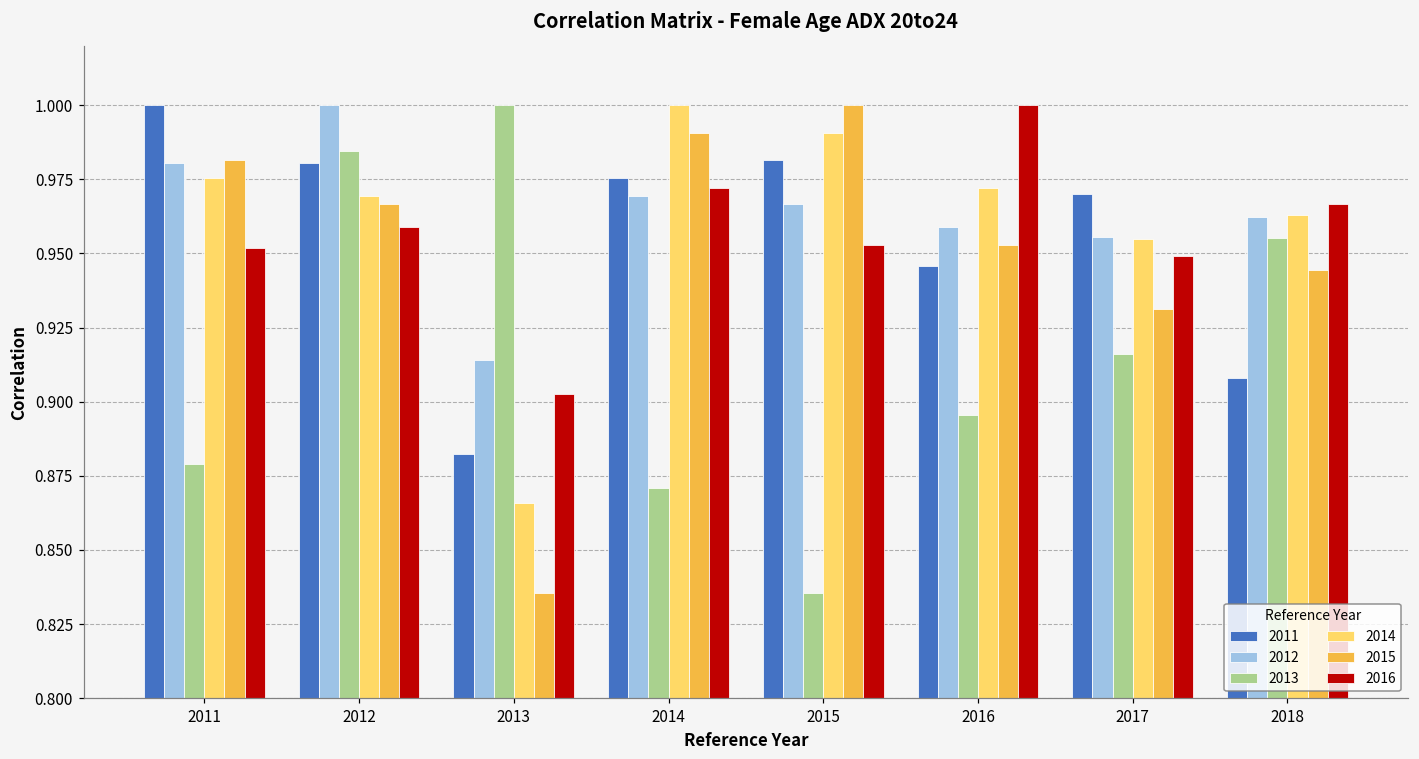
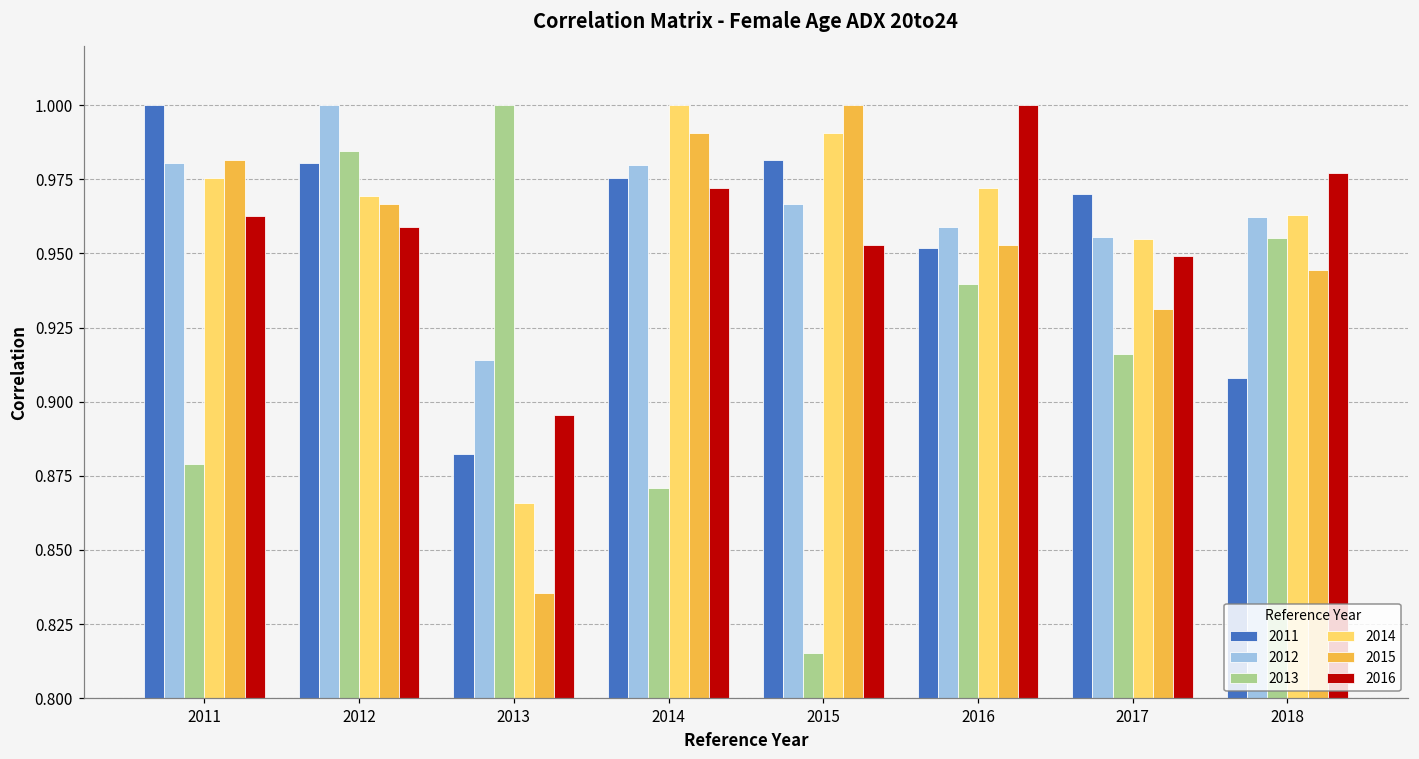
  {
    "2011": {
      "2011": 1.000,
      "2012": 0.981,
      "2013": 0.882,
      "2014": 0.975,
      "2015": 0.982,
-     "2016": 0.946,
+     "2016": 0.952,
      "2017": 0.970,
      "2018": 0.908
    },
    "2012": {
      "2011": 0.981,
      "2012": 1.000,
      "2013": 0.914,
-     "2014": 0.969,
+     "2014": 0.980,
      "2015": 0.967,
      "2016": 0.959,
      "2017": 0.956,
      "2018": 0.962
    },
    "2013": {
      "2011": 0.879,
      "2012": 0.985,
      "2013": 1.000,
      "2014": 0.871,
-     "2015": 0.835,
-     "2016": 0.895,
+     "2015": 0.815,
+     "2016": 0.940,
      "2017": 0.916,
      "2018": 0.955
    },
    "2016": {
-     "2011": 0.952,
+     "2011": 0.963,
      "2012": 0.959,
-     "2013": 0.903,
+     "2013": 0.895,
      "2014": 0.972,
      "2015": 0.953,
      "2016": 1.000,
      "2017": 0.949,
-     "2018": 0.967
+     "2018": 0.977
    }
  }
